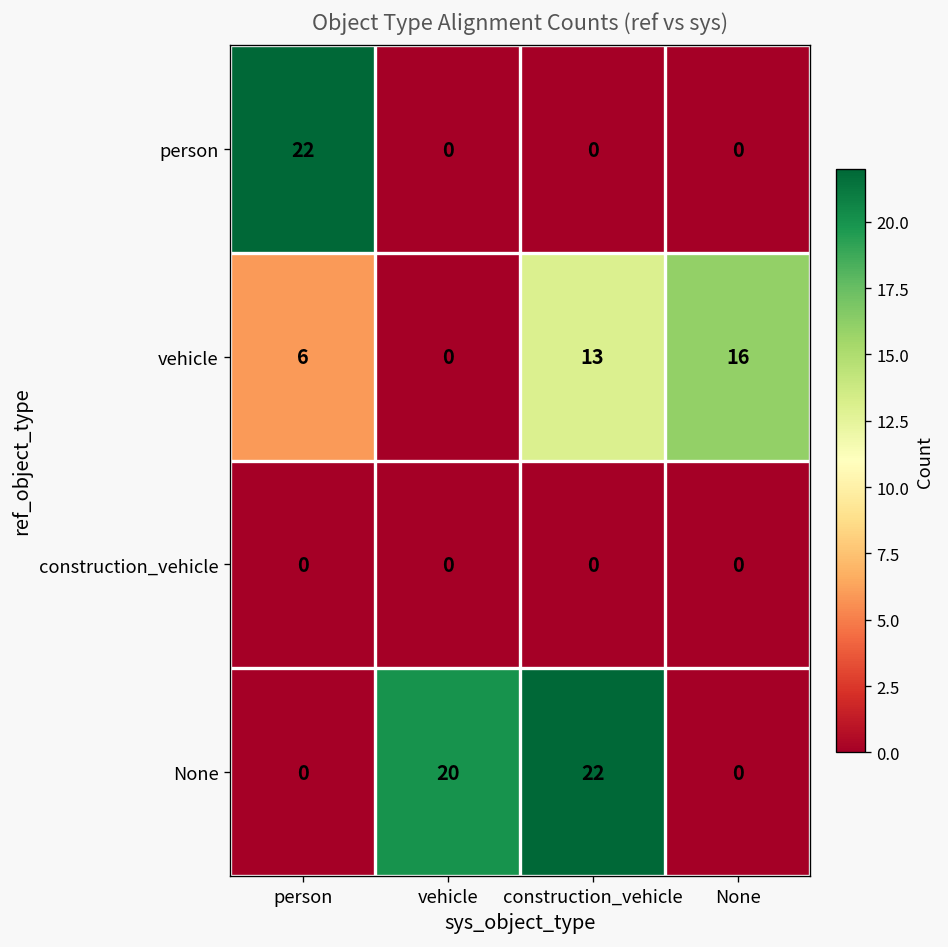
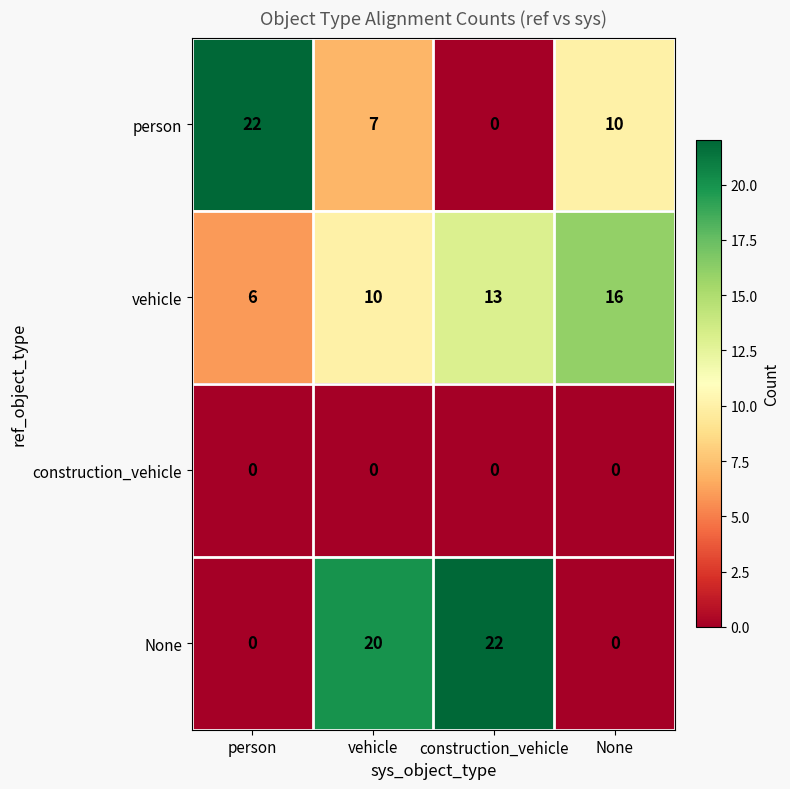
  {
    "person": {
      "person": 22,
-     "vehicle": 0,
+     "vehicle": 7,
      "construction_vehicle": 0,
-     "None": 0
+     "None": 10
    },
    "vehicle": {
      "person": 6,
-     "vehicle": 0,
+     "vehicle": 10,
      "construction_vehicle": 13,
      "None": 16
    },
    "construction_vehicle": {
      "person": 0,
      "vehicle": 0,
      "construction_vehicle": 0,
      "None": 0
    },
    "None": {
      "person": 0,
      "vehicle": 20,
      "construction_vehicle": 22,
      "None": 0
    }
  }
